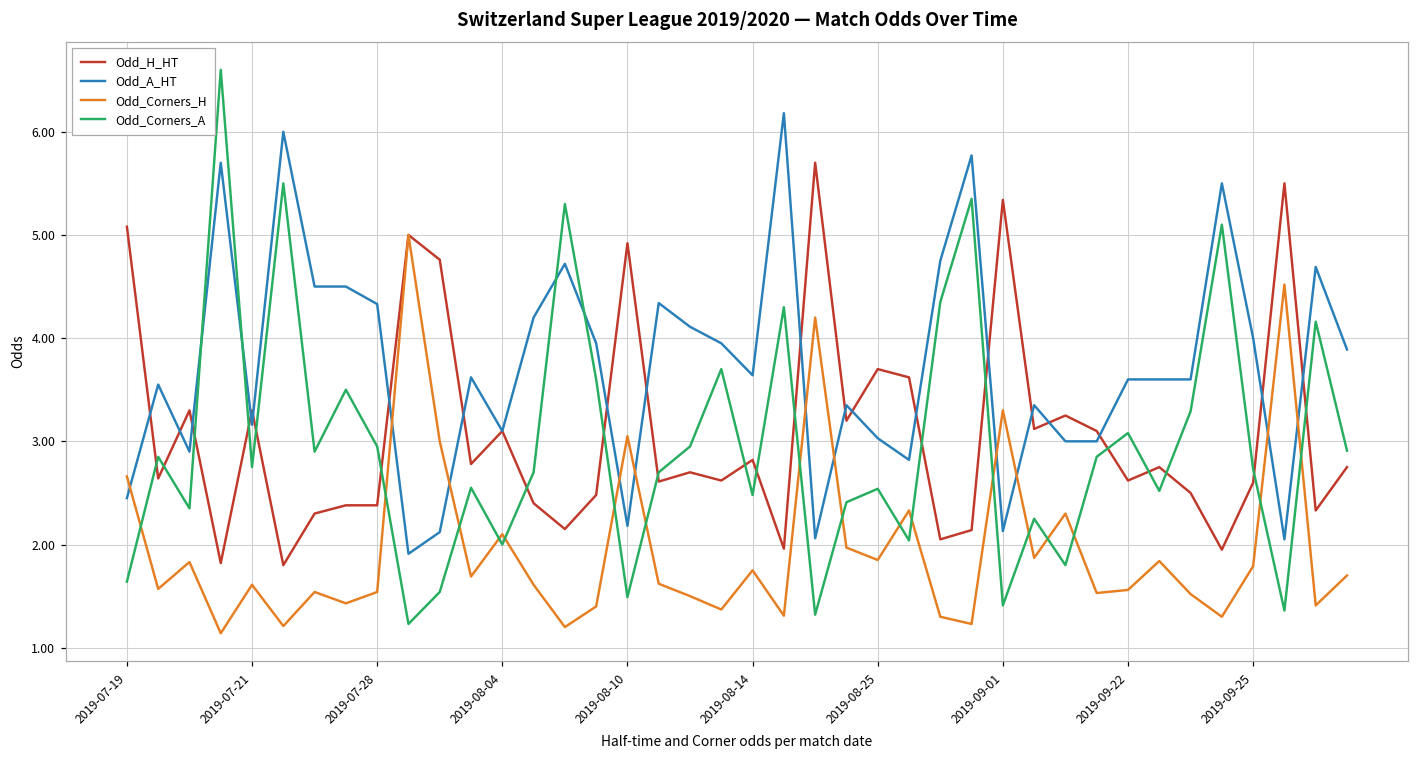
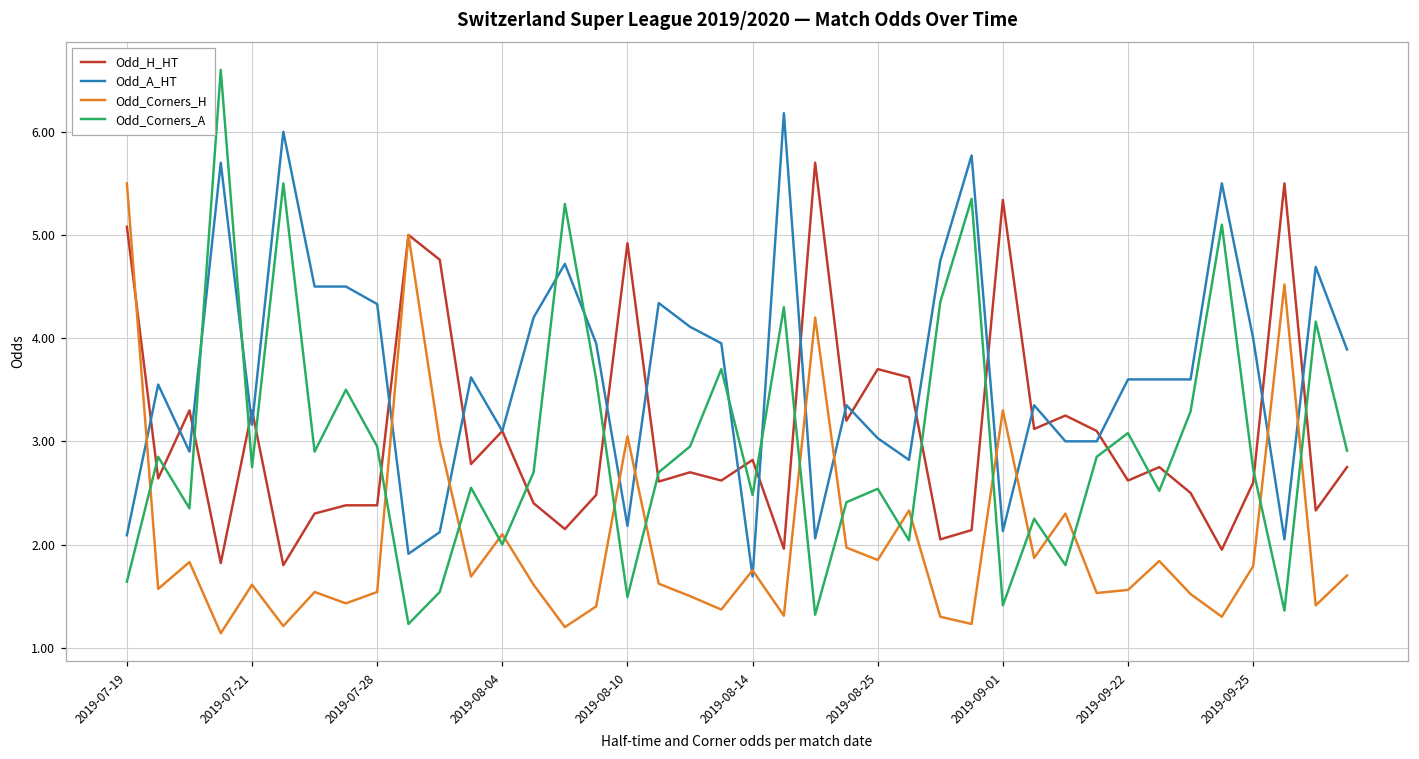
  {
    "Odd_H_HT": {
      "2019-07-19": 5.1,
      "2019-08-14": 2.8
    },
    "Odd_A_HT": {
-     "2019-07-19": 2.5,
-     "2019-08-14": 3.6
+     "2019-07-19": 2.1,
+     "2019-08-14": 1.7
    },
    "Odd_Corners_H": {
-     "2019-07-19": 2.7,
+     "2019-07-19": 5.5,
      "2019-08-14": 1.8
    },
    "Odd_Corners_A": {
      "2019-07-19": 1.6,
      "2019-08-14": 2.5
    }
  }
